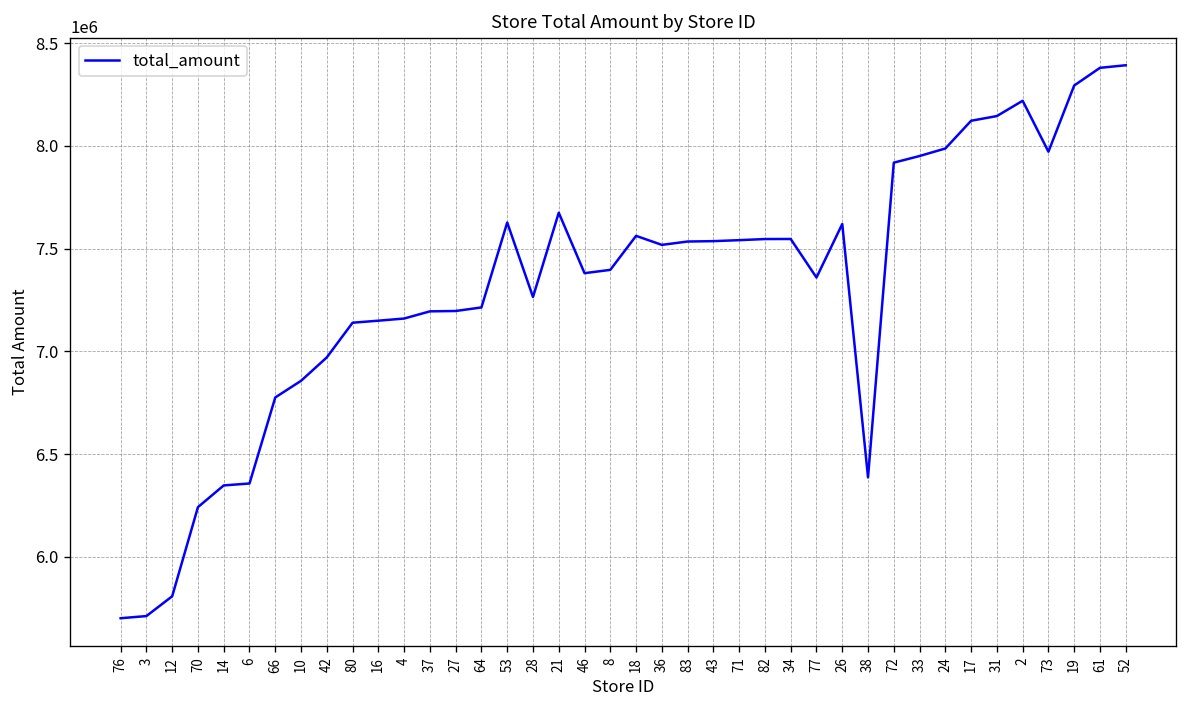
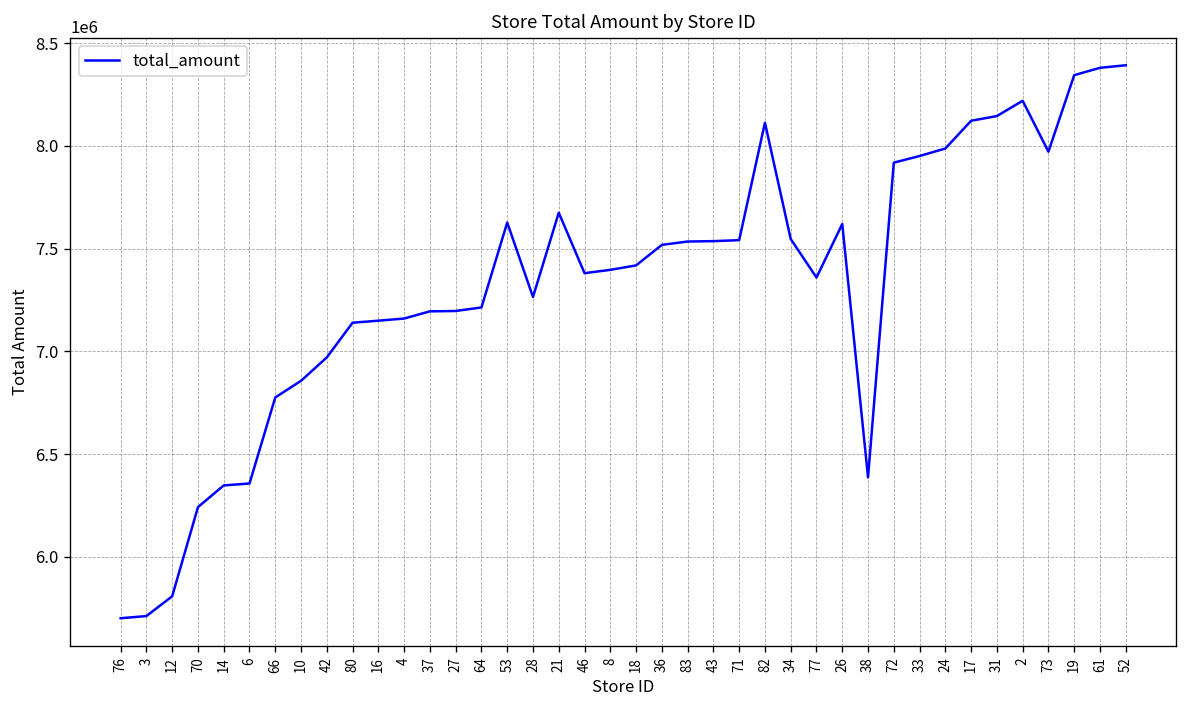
  {
    "76": 5700000,
    "3": 5710000,
    "12": 5810000,
    "70": 6240000,
    "14": 6350000,
    "6": 6360000,
    "66": 6780000,
    "10": 6860000,
    "42": 6970000,
    "80": 7140000,
    "16": 7150000,
    "4": 7160000,
    "37": 7190000,
    "27": 7200000,
    "64": 7210000,
    "53": 7630000,
    "28": 7260000,
    "21": 7670000,
    "46": 7380000,
    "8": 7400000,
-   "18": 7560000,
+   "18": 7420000,
    "36": 7520000,
    "83": 7530000,
    "43": 7540000,
    "71": 7540000,
-   "82": 7550000,
+   "82": 8110000,
    "34": 7550000,
    "77": 7360000,
    "26": 7620000,
    "38": 6390000,
    "72": 7920000,
    "33": 7950000,
    "24": 7990000,
    "17": 8120000,
    "31": 8140000,
    "2": 8220000,
    "73": 7970000,
-   "19": 8290000,
+   "19": 8340000,
    "61": 8380000,
    "52": 8390000
  }
